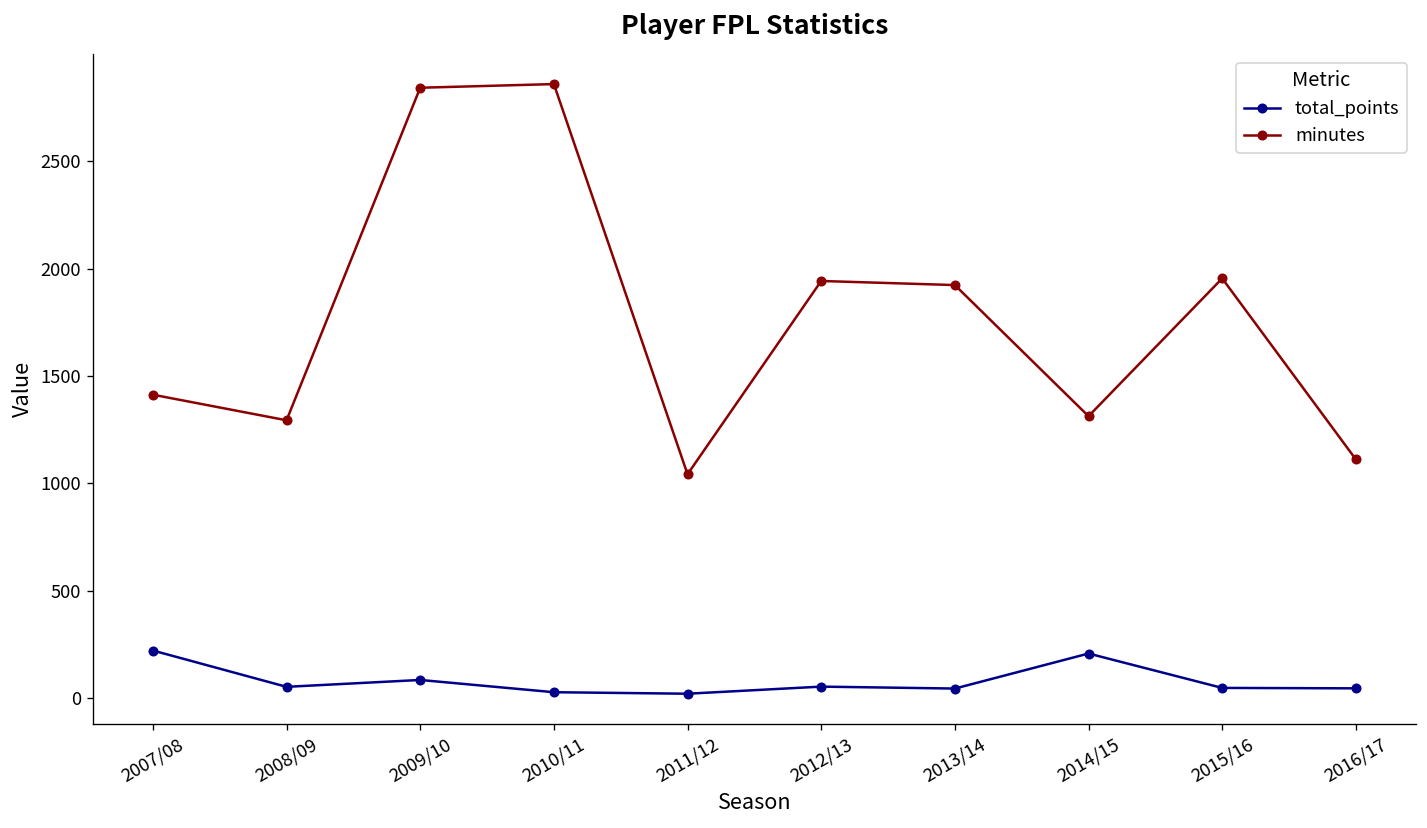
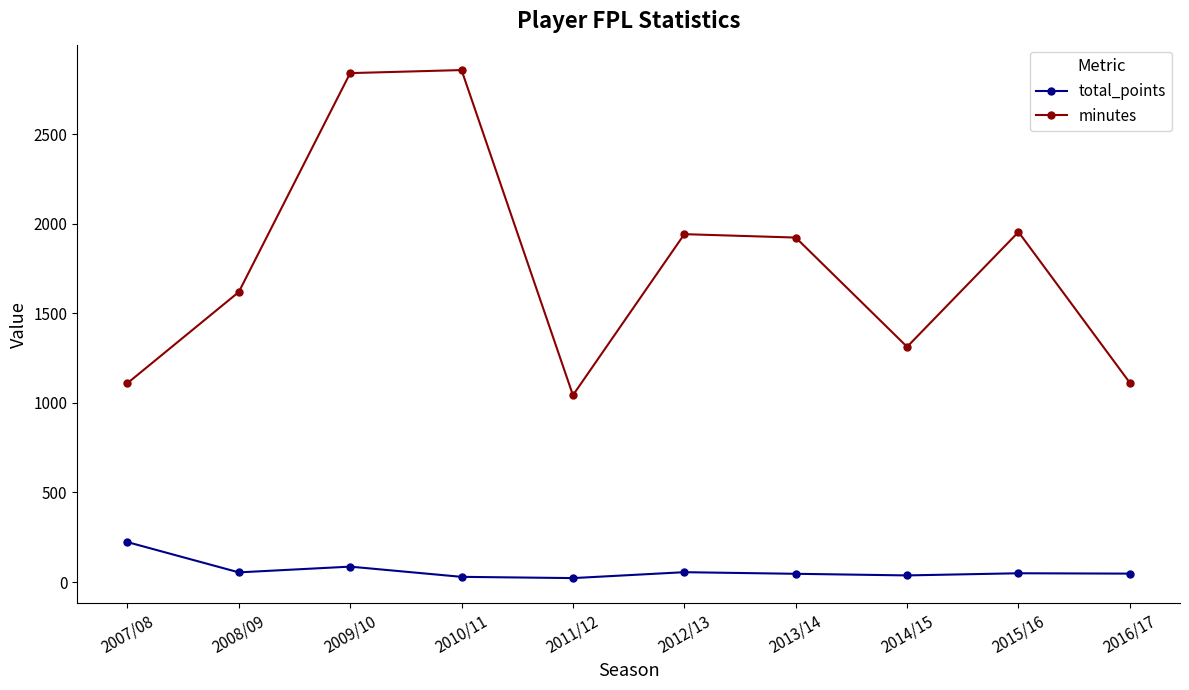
  {
    "total_points": {
      "2007/08": 220,
      "2008/09": 50,
      "2009/10": 90,
      "2010/11": 30,
      "2011/12": 20,
      "2012/13": 60,
      "2013/14": 50,
-     "2014/15": 210,
+     "2014/15": 40,
      "2015/16": 50,
      "2016/17": 50
    },
    "minutes": {
-     "2007/08": 1410,
-     "2008/09": 1290,
+     "2007/08": 1110,
+     "2008/09": 1620,
      "2009/10": 2840,
      "2010/11": 2860,
      "2011/12": 1040,
      "2012/13": 1940,
      "2013/14": 1920,
      "2014/15": 1310,
      "2015/16": 1950,
      "2016/17": 1110
    }
  }
